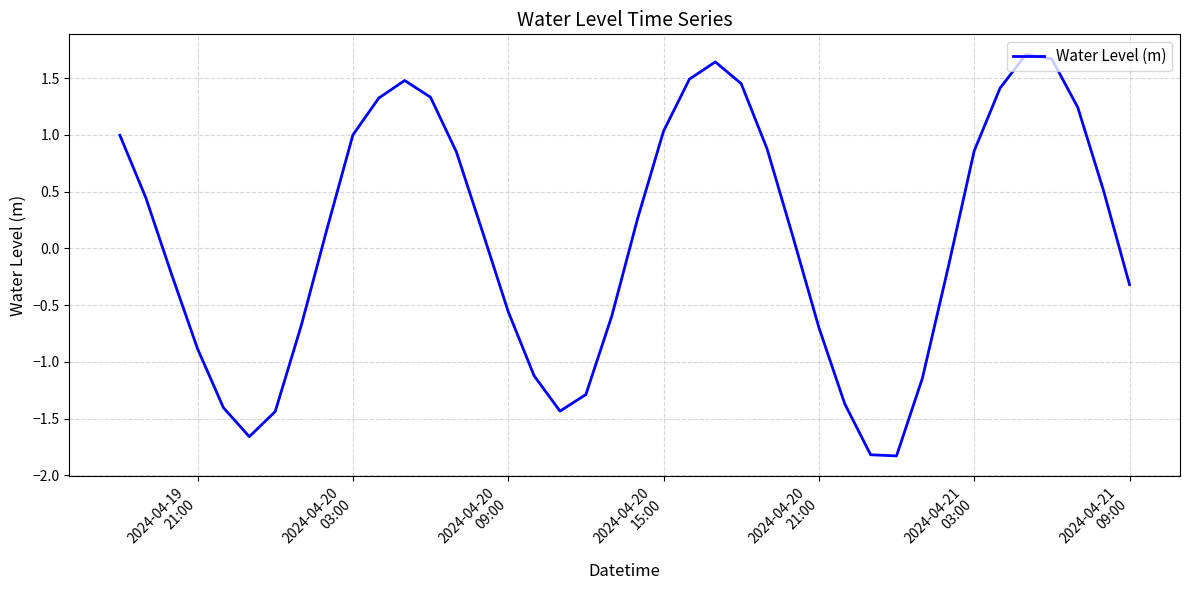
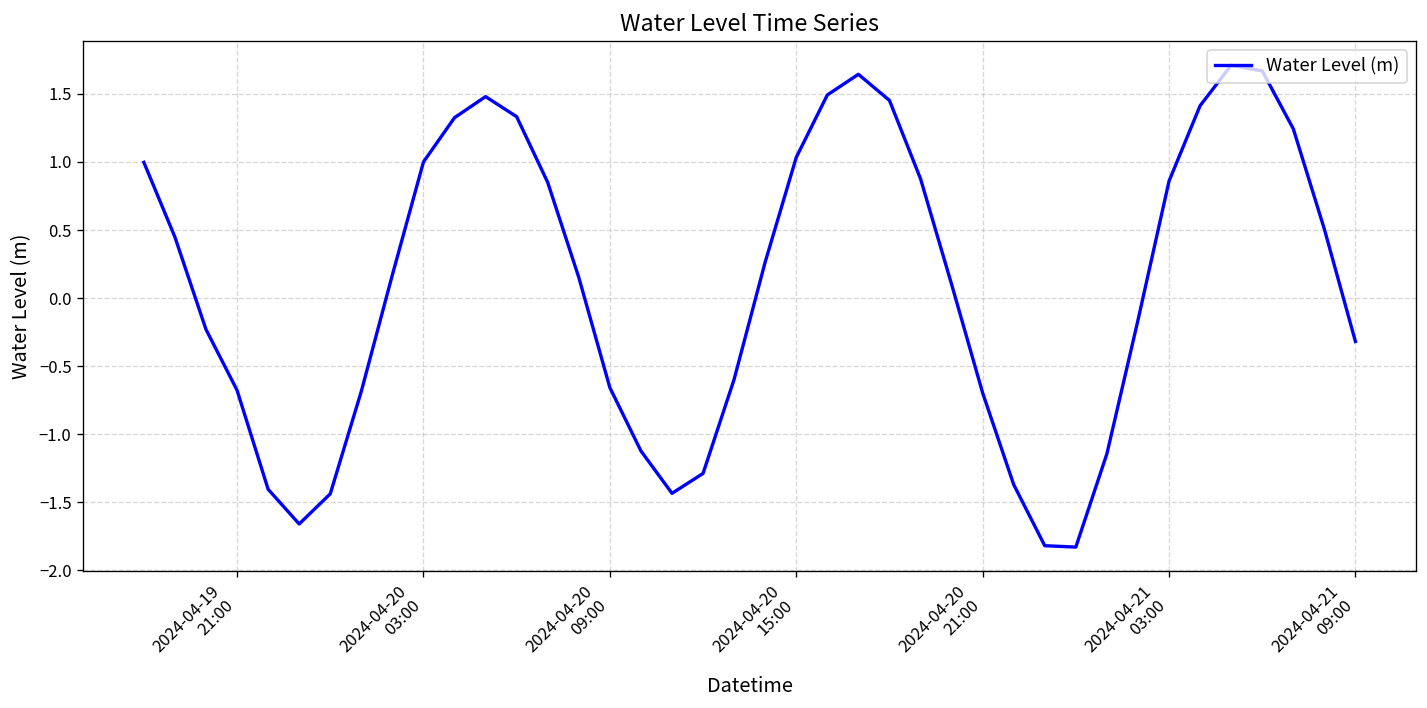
  {
-   "2024-04-19 21:00": -0.88,
+   "2024-04-19 21:00": -0.68,
    "2024-04-20 03:00": 1.00,
-   "2024-04-20 09:00": -0.56,
+   "2024-04-20 09:00": -0.66,
    "2024-04-20 15:00": 1.03,
    "2024-04-20 21:00": -0.70,
    "2024-04-21 03:00": 0.86,
    "2024-04-21 09:00": -0.32
  }
